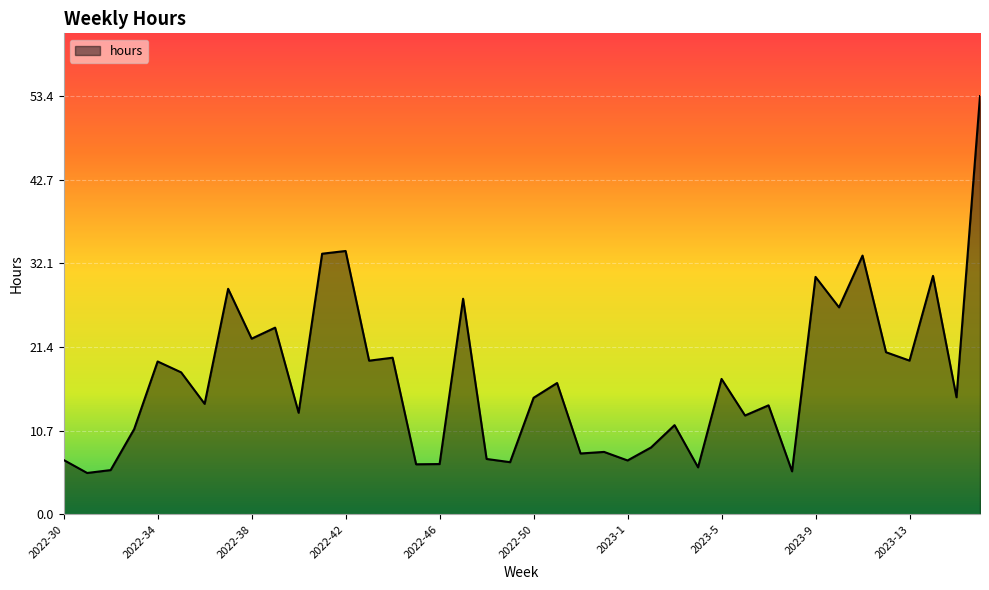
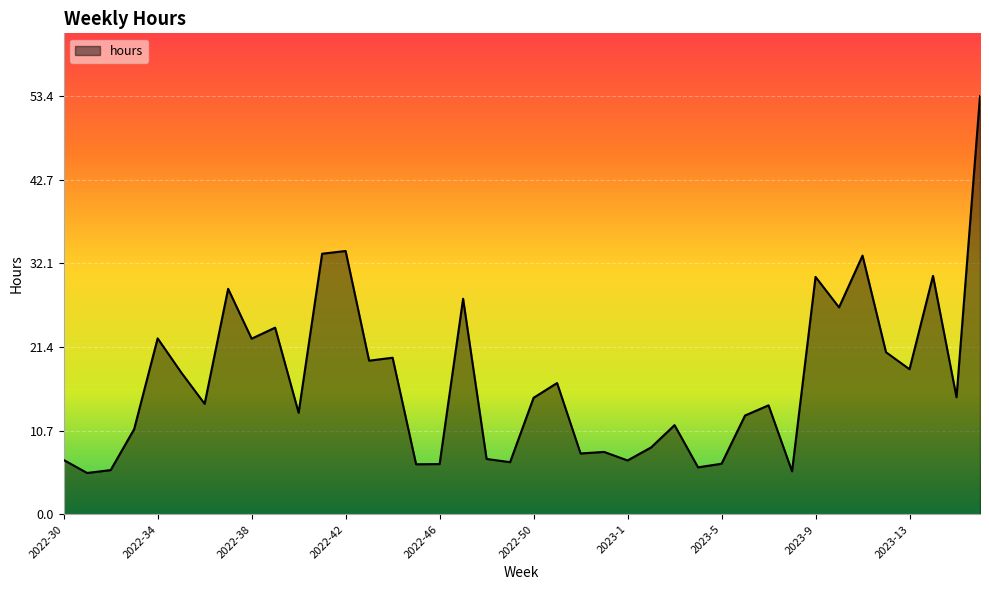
  {
    "2022-30": 7,
-   "2022-34": 20,
+   "2022-34": 22,
    "2022-38": 22,
    "2022-42": 34,
    "2022-46": 6,
    "2022-50": 15,
    "2023-1": 7,
-   "2023-5": 17,
+   "2023-5": 6,
    "2023-9": 30,
-   "2023-13": 20
+   "2023-13": 19
  }
